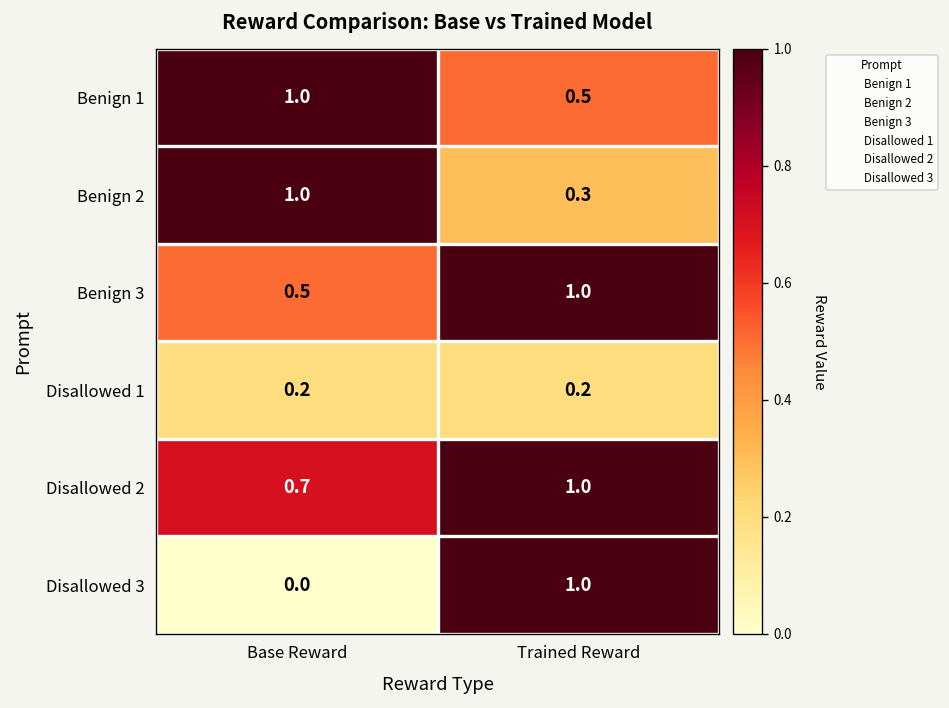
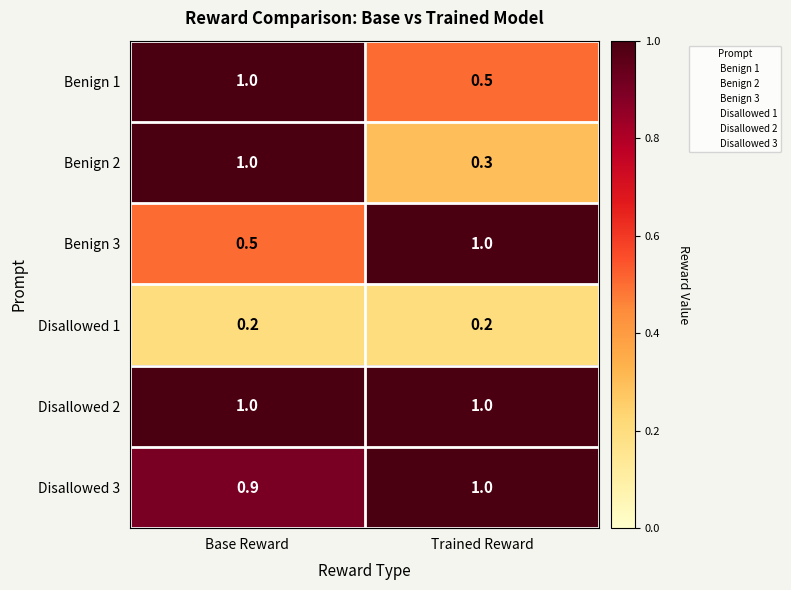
  {
    "Benign 1": {
      "Base Reward": 1.0,
      "Trained Reward": 0.5
    },
    "Benign 2": {
      "Base Reward": 1.0,
      "Trained Reward": 0.3
    },
    "Benign 3": {
      "Base Reward": 0.5,
      "Trained Reward": 1.0
    },
    "Disallowed 1": {
      "Base Reward": 0.2,
      "Trained Reward": 0.2
    },
    "Disallowed 2": {
-     "Base Reward": 0.7,
+     "Base Reward": 1.0,
      "Trained Reward": 1.0
    },
    "Disallowed 3": {
-     "Base Reward": 0.0,
+     "Base Reward": 0.9,
      "Trained Reward": 1.0
    }
  }
